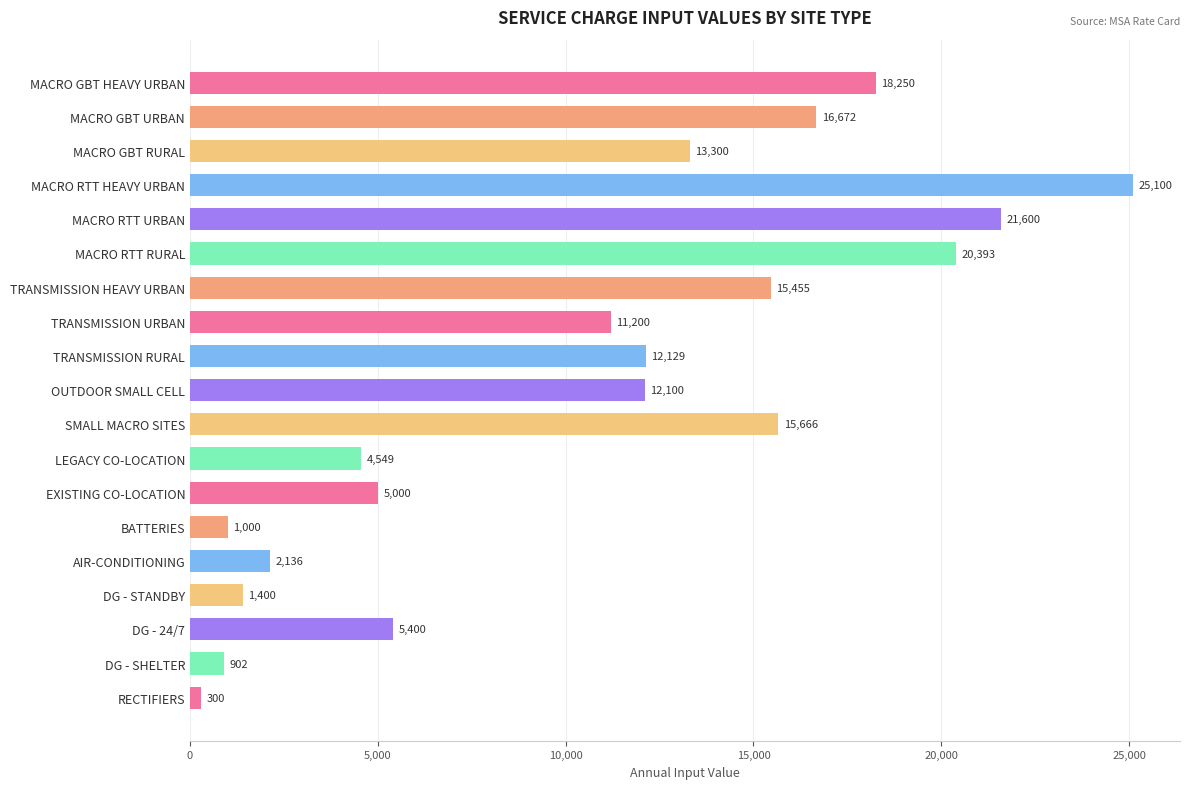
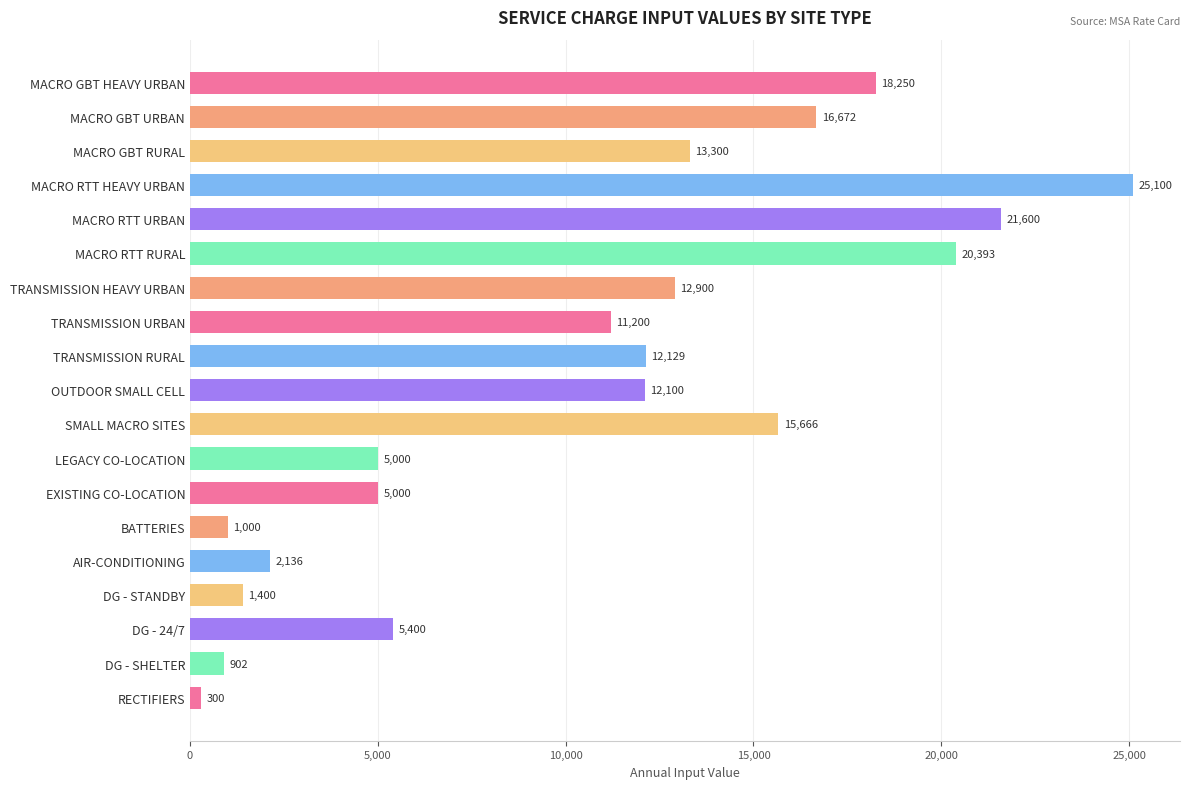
  {
    "MACRO GBT HEAVY URBAN": "18,250",
    "MACRO GBT URBAN": "16,672",
    "MACRO GBT RURAL": "13,300",
    "MACRO RTT HEAVY URBAN": "25,100",
    "MACRO RTT URBAN": "21,600",
    "MACRO RTT RURAL": "20,393",
-   "TRANSMISSION HEAVY URBAN": "15,455",
+   "TRANSMISSION HEAVY URBAN": "12,900",
    "TRANSMISSION URBAN": "11,200",
    "TRANSMISSION RURAL": "12,129",
    "OUTDOOR SMALL CELL": "12,100",
    "SMALL MACRO SITES": "15,666",
-   "LEGACY CO-LOCATION": "4,549",
+   "LEGACY CO-LOCATION": "5,000",
    "EXISTING CO-LOCATION": "5,000",
    "BATTERIES": "1,000",
    "AIR-CONDITIONING": "2,136",
    "DG - STANDBY": "1,400",
    "DG - 24/7": "5,400",
    "DG - SHELTER": "902",
    "RECTIFIERS": "300"
  }
